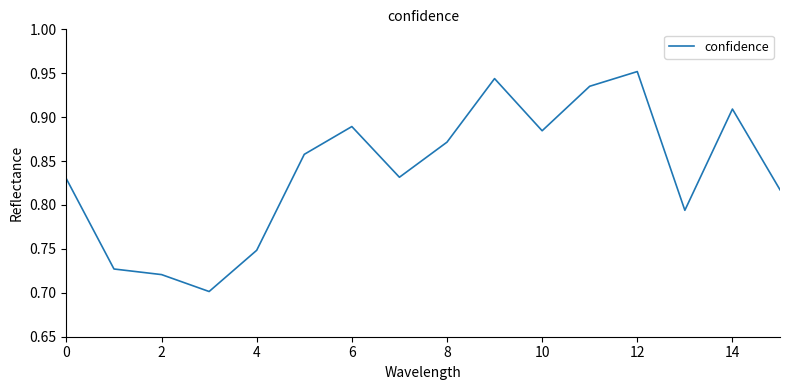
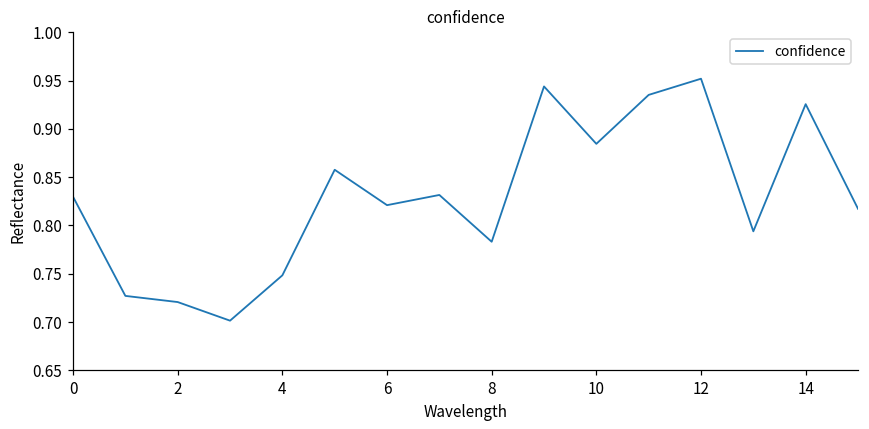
  {
    "0": 0.83,
    "2": 0.72,
    "4": 0.75,
-   "6": 0.89,
-   "8": 0.87,
+   "6": 0.82,
+   "8": 0.78,
    "10": 0.88,
    "12": 0.95,
-   "14": 0.91
+   "14": 0.93
  }
